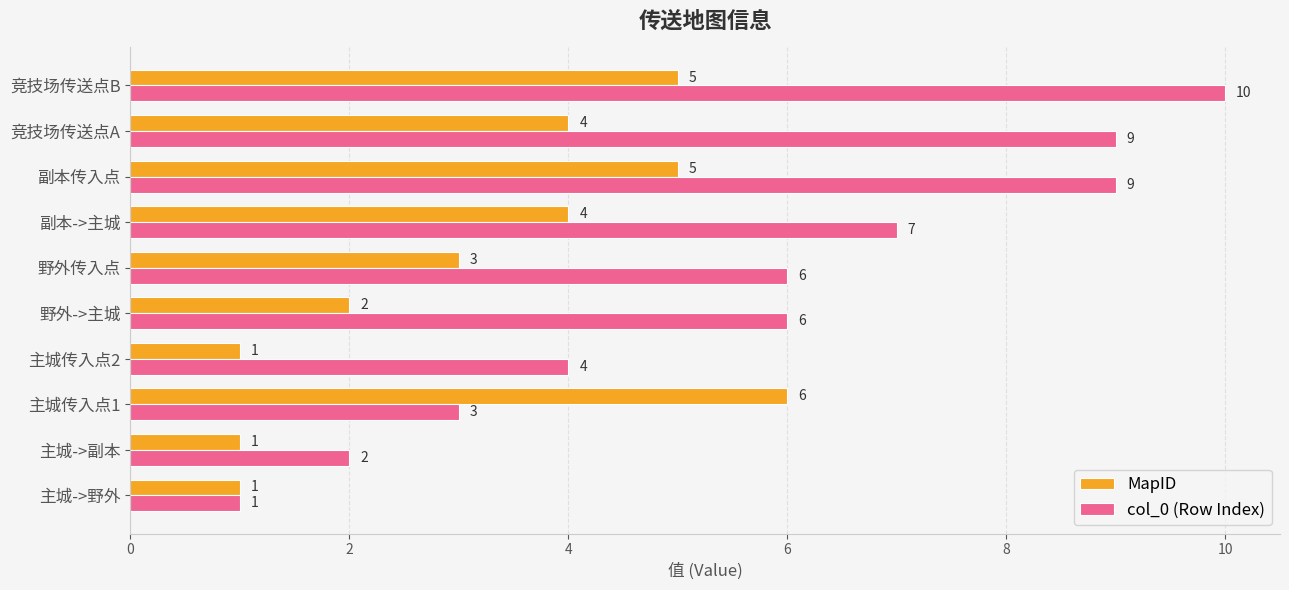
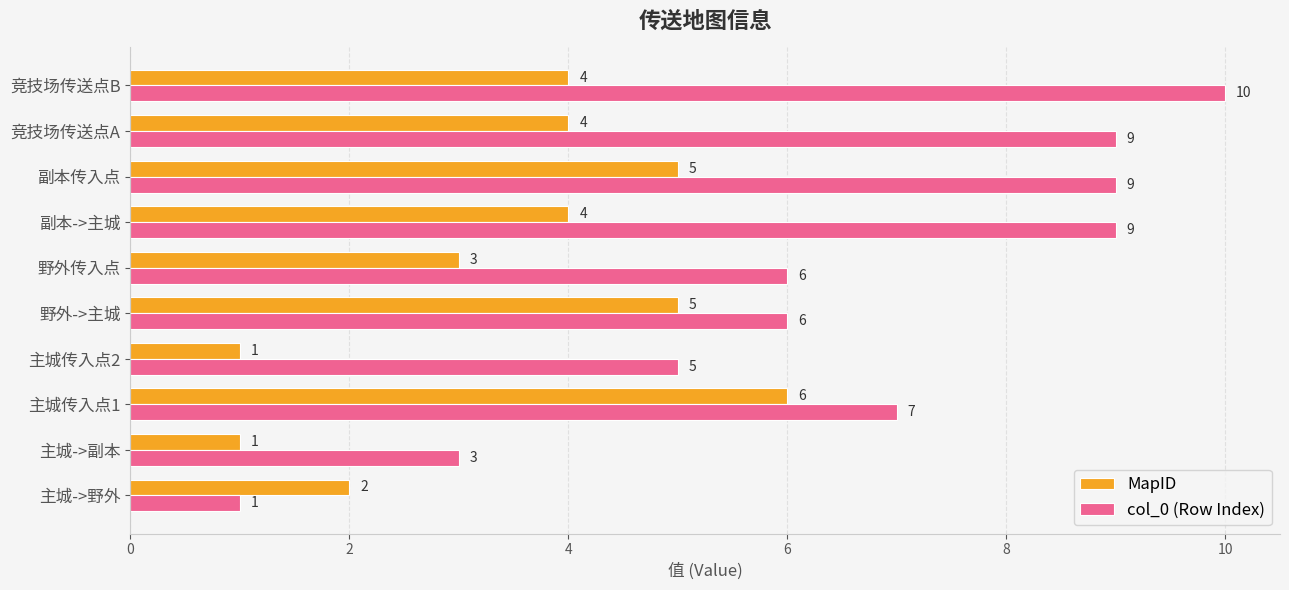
  {
    "MapID": {
-     "竞技场传送点B": 5,
+     "竞技场传送点B": 4,
      "竞技场传送点A": 4,
      "副本传入点": 5,
      "副本->主城": 4,
      "野外传入点": 3,
-     "野外->主城": 2,
+     "野外->主城": 5,
      "主城传入点2": 1,
      "主城传入点1": 6,
      "主城->副本": 1,
-     "主城->野外": 1
+     "主城->野外": 2
    },
    "col_0 (Row Index)": {
      "竞技场传送点B": 10,
      "竞技场传送点A": 9,
      "副本传入点": 9,
-     "副本->主城": 7,
+     "副本->主城": 9,
      "野外传入点": 6,
      "野外->主城": 6,
-     "主城传入点2": 4,
-     "主城传入点1": 3,
-     "主城->副本": 2,
+     "主城传入点2": 5,
+     "主城传入点1": 7,
+     "主城->副本": 3,
      "主城->野外": 1
    }
  }
